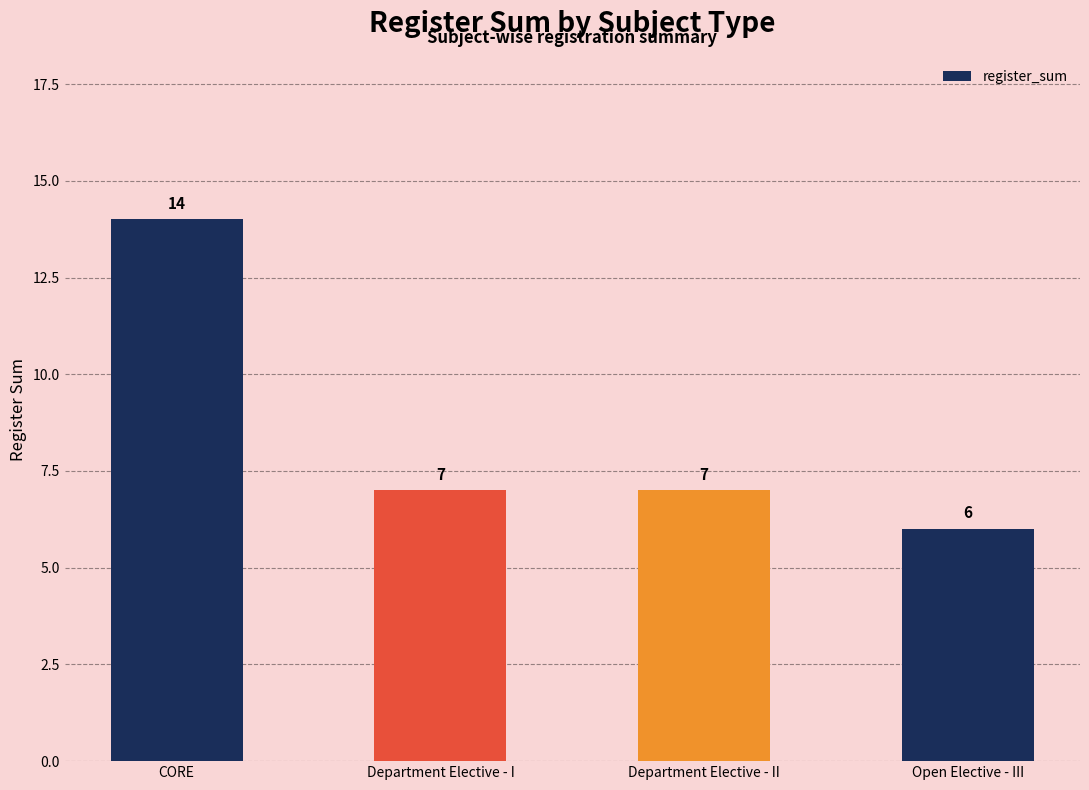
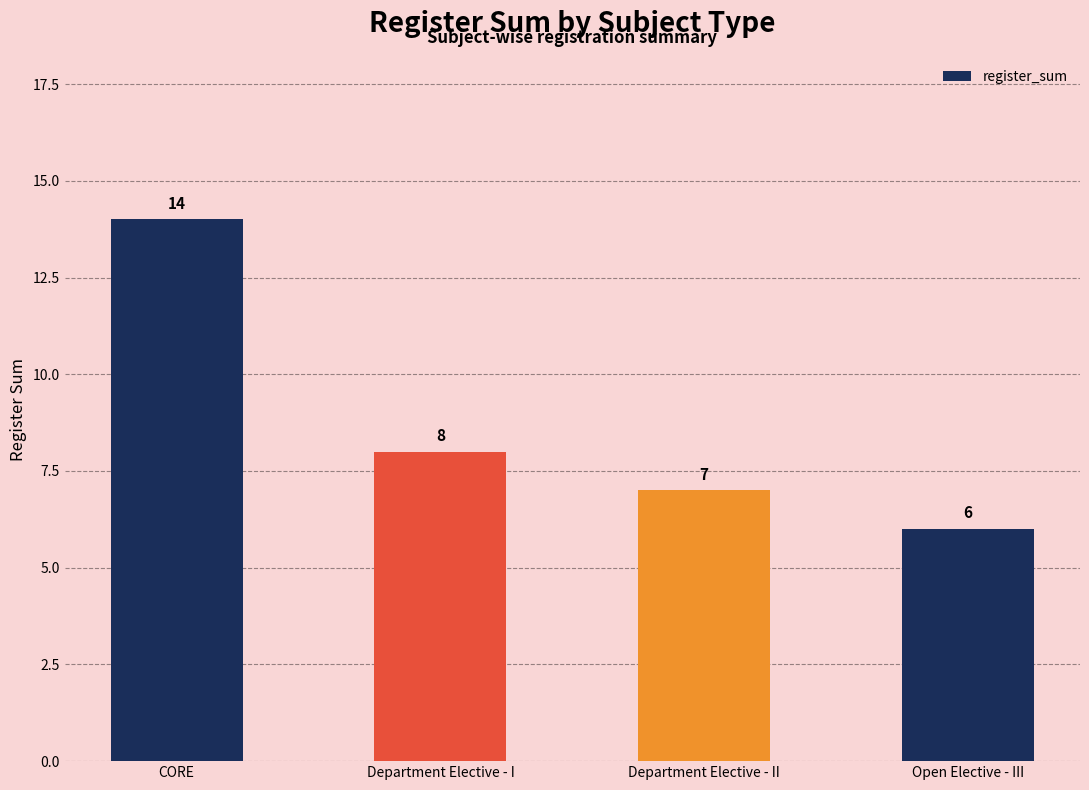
  {
    "CORE": 14,
-   "Department Elective - I": 7,
+   "Department Elective - I": 8,
    "Department Elective - II": 7,
    "Open Elective - III": 6
  }
